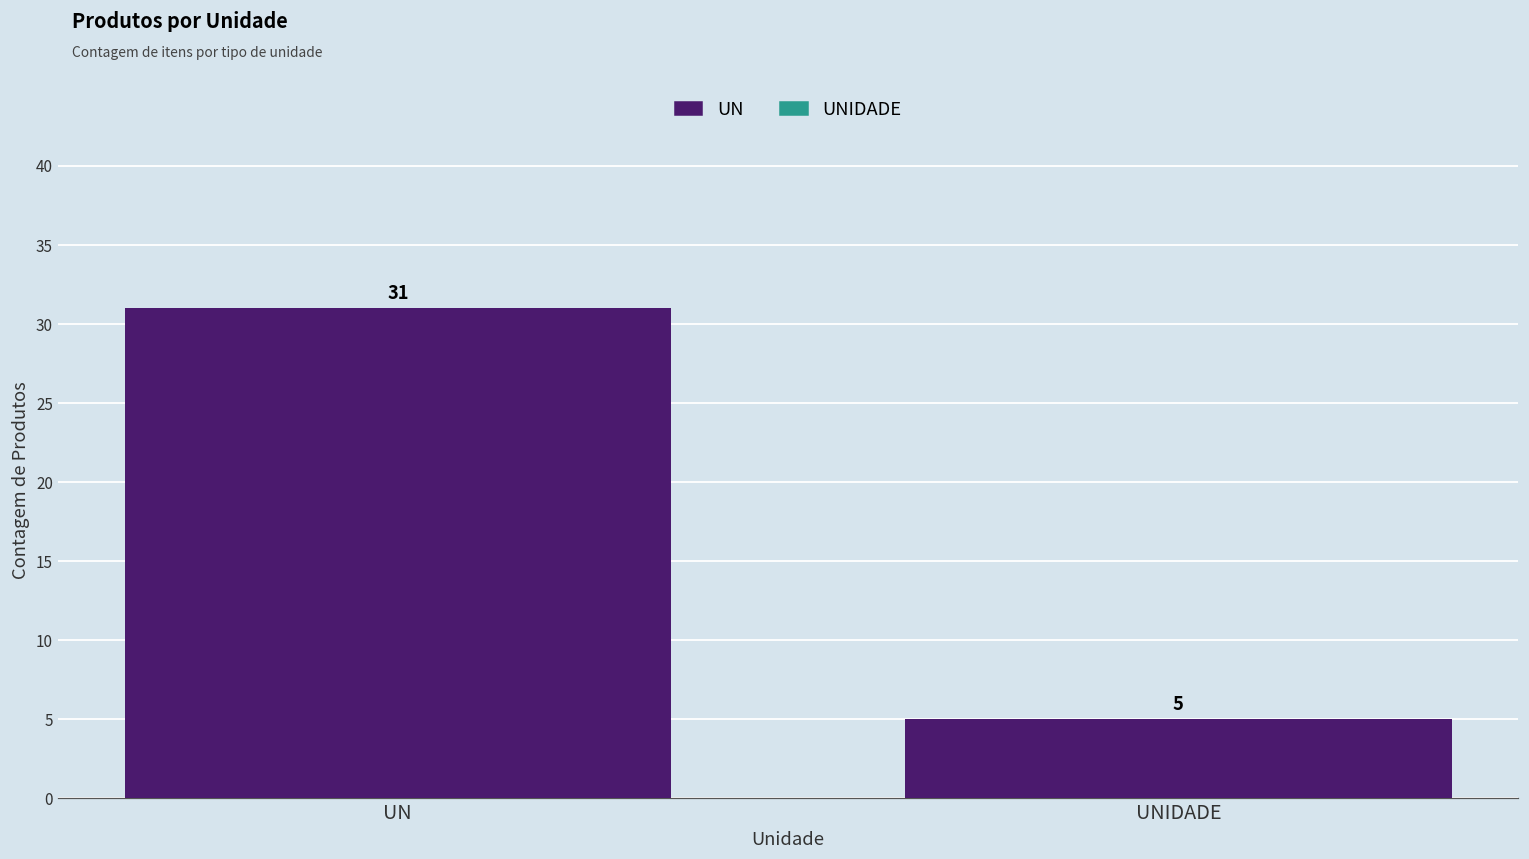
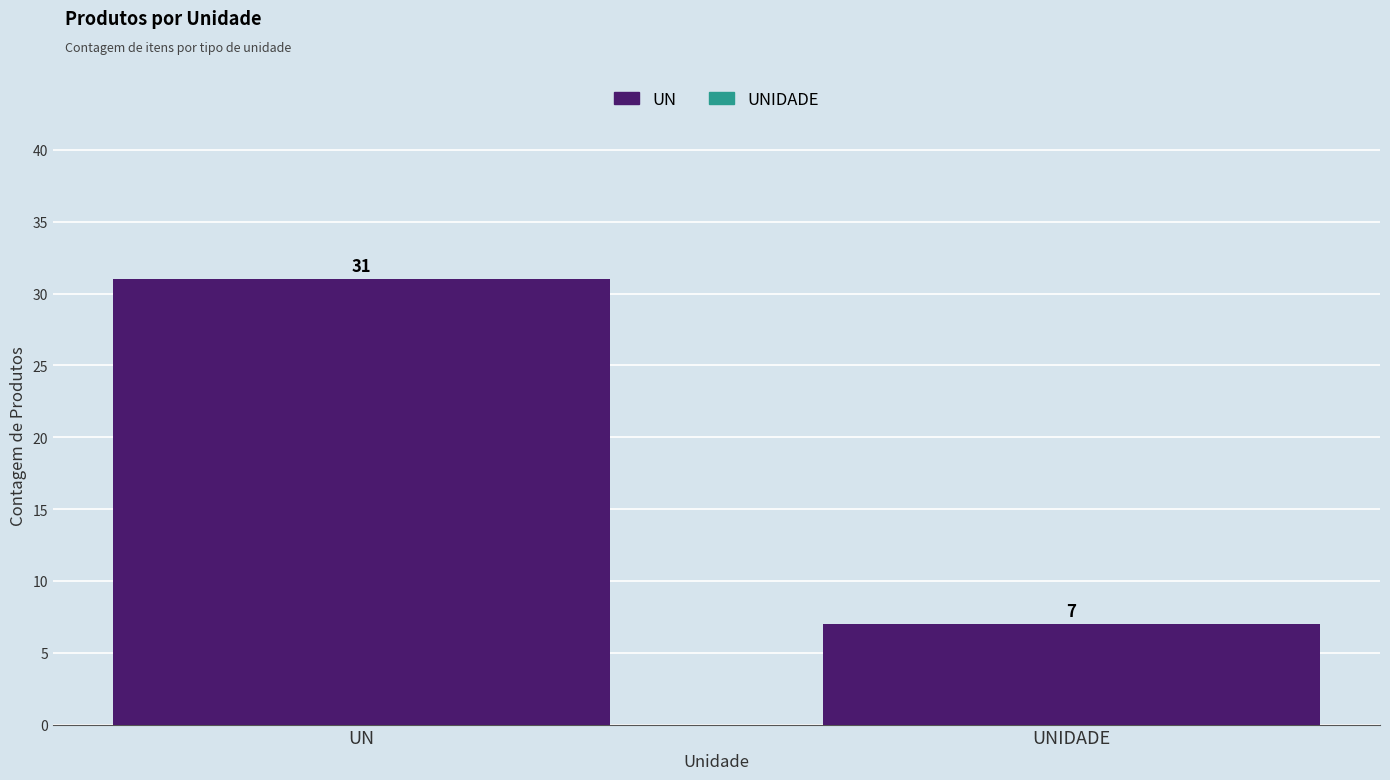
  {
    "UN": 31,
-   "UNIDADE": 5
+   "UNIDADE": 7
  }
